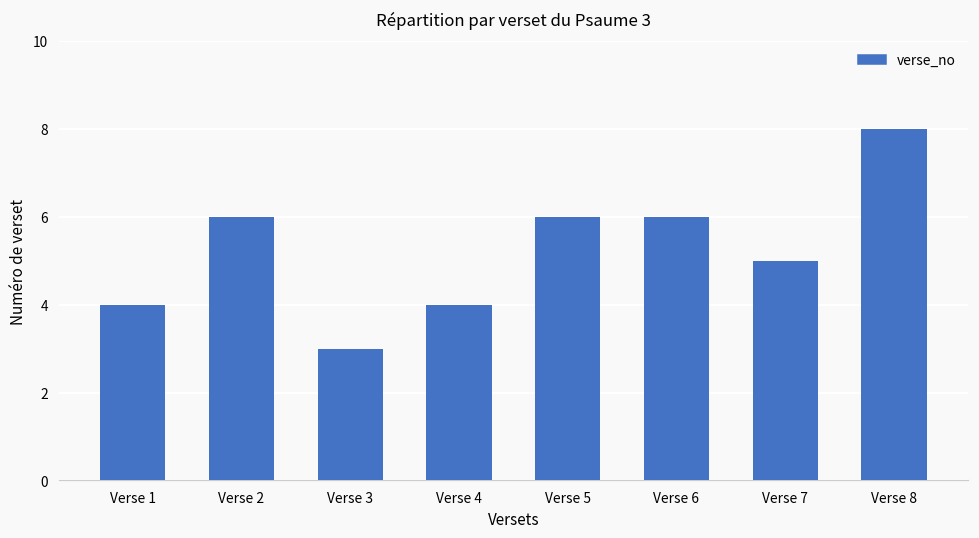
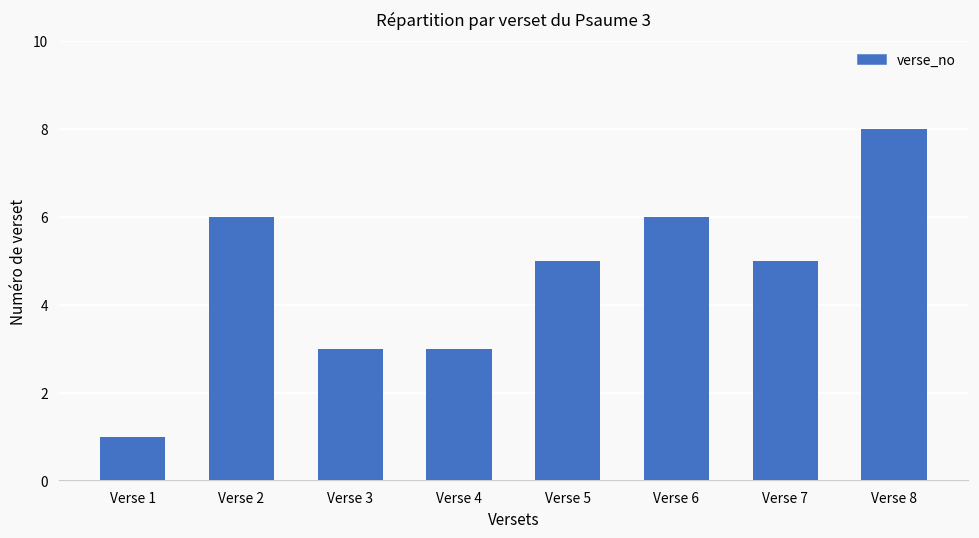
  {
-   "Verse 1": 4,
+   "Verse 1": 1,
    "Verse 2": 6,
    "Verse 3": 3,
-   "Verse 4": 4,
-   "Verse 5": 6,
+   "Verse 4": 3,
+   "Verse 5": 5,
    "Verse 6": 6,
    "Verse 7": 5,
    "Verse 8": 8
  }
